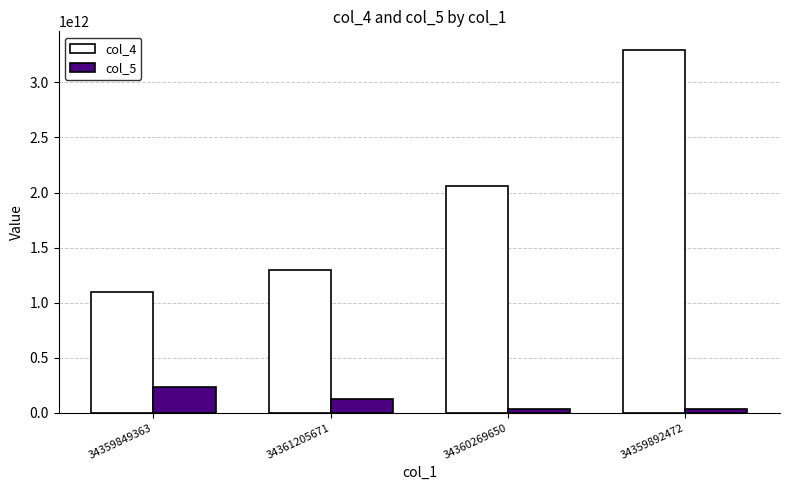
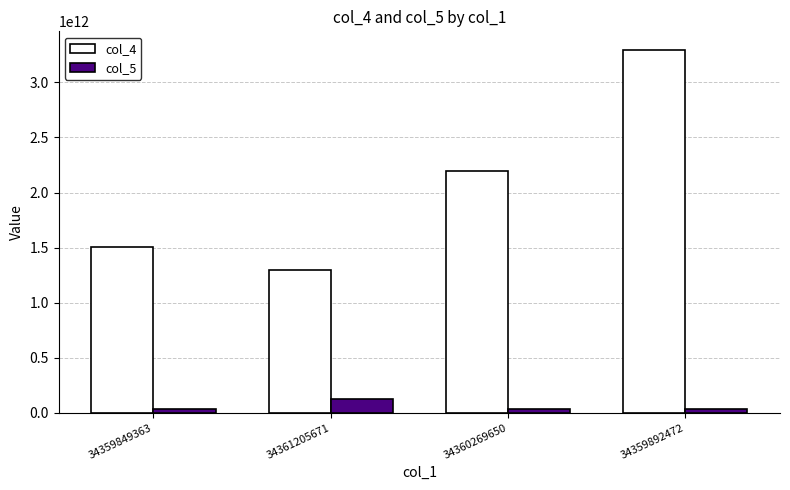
  {
    "col_4": {
-     "34359849363": 1100000000000,
+     "34359849363": 1510000000000,
      "34361205671": 1300000000000,
-     "34360269650": 2060000000000,
+     "34360269650": 2200000000000,
      "34359892472": 3300000000000
    },
    "col_5": {
-     "34359849363": 240000000000,
+     "34359849363": 30000000000,
      "34361205671": 130000000000,
      "34360269650": 30000000000,
      "34359892472": 30000000000
    }
  }
